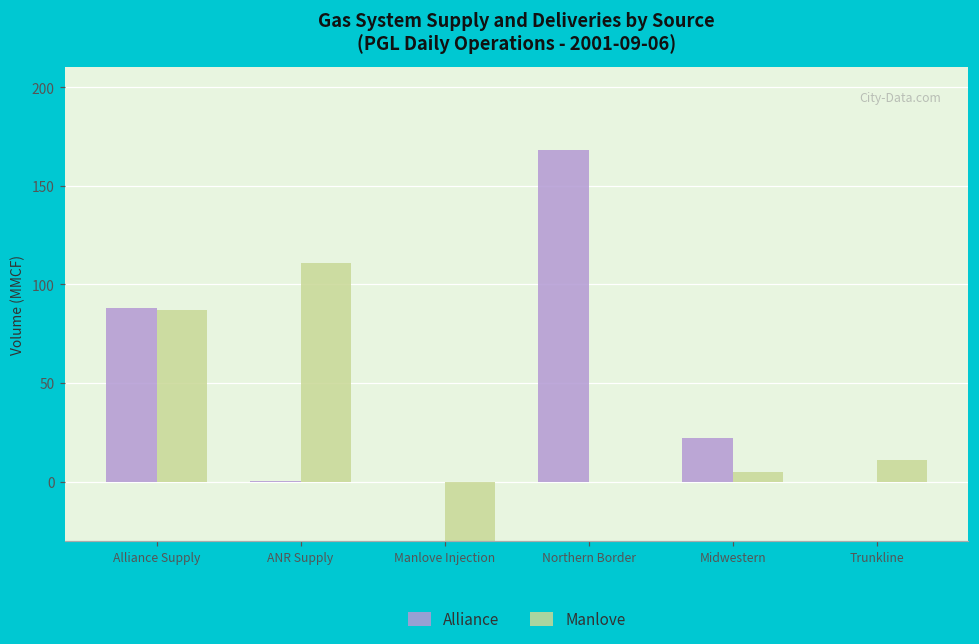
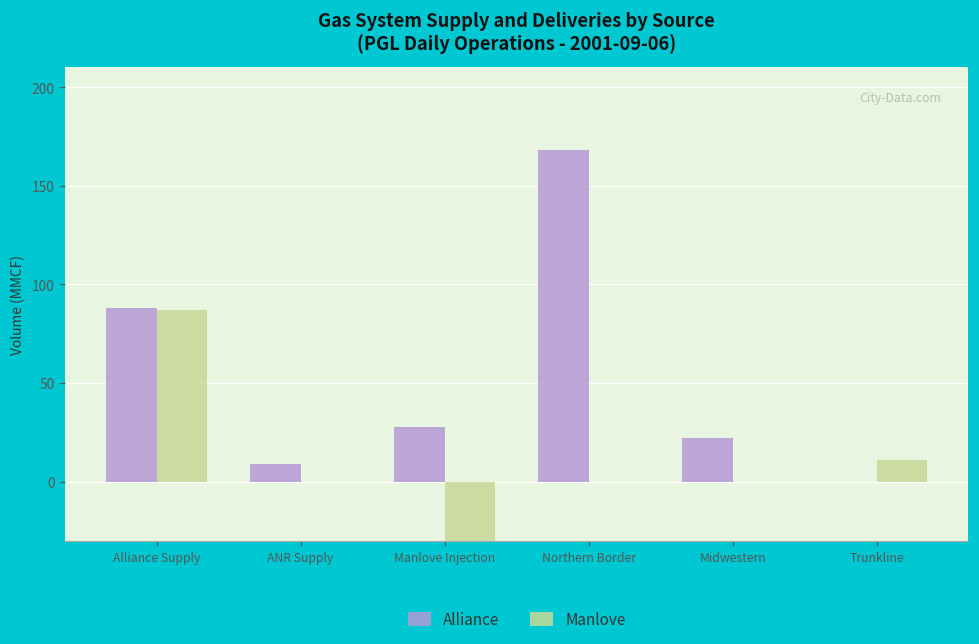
  {
    "Alliance": {
      "Alliance Supply": 88,
-     "ANR Supply": 0,
-     "Manlove Injection": 0,
+     "ANR Supply": 9,
+     "Manlove Injection": 28,
      "Northern Border": 168,
      "Midwestern": 22,
      "Trunkline": 0
    },
    "Manlove": {
      "Alliance Supply": 87,
-     "ANR Supply": 111,
+     "ANR Supply": 0,
      "Northern Border": 0,
-     "Midwestern": 5,
+     "Midwestern": 0,
      "Trunkline": 11
    }
  }
